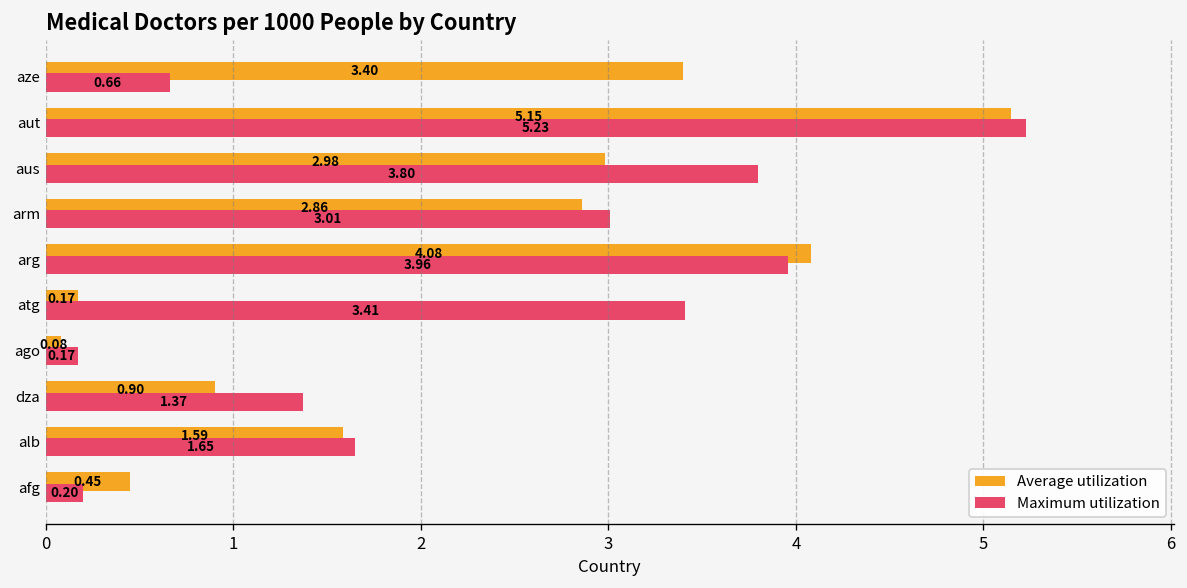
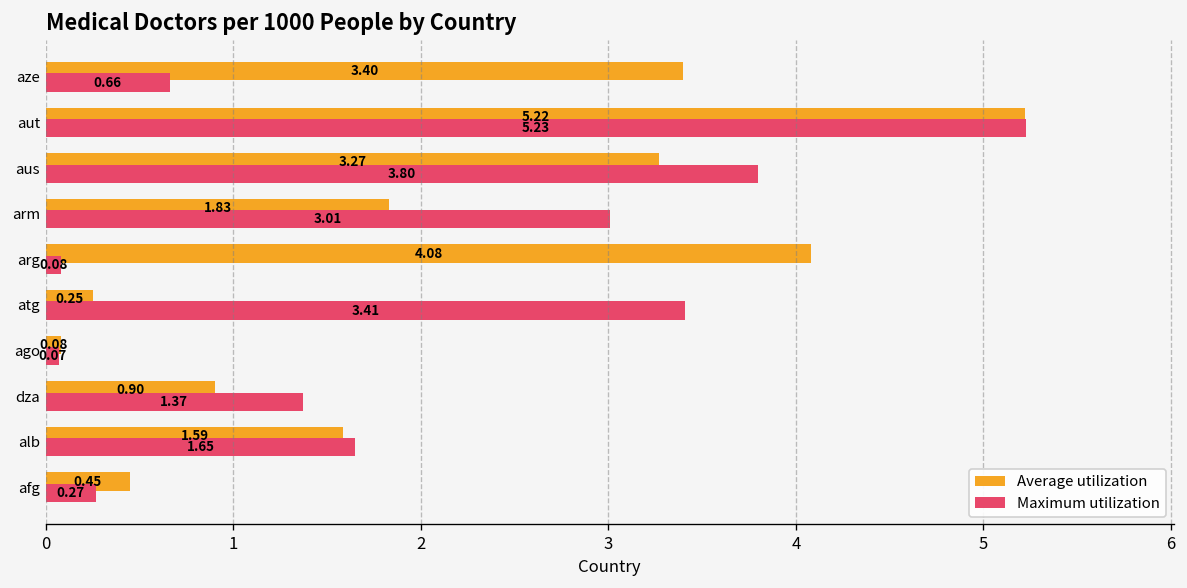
  {
    "Average utilization": {
      "aze": 3.40,
-     "aut": 5.15,
-     "aus": 2.98,
-     "arm": 2.86,
+     "aut": 5.22,
+     "aus": 3.27,
+     "arm": 1.83,
      "arg": 4.08,
-     "atg": 0.17,
+     "atg": 0.25,
      "dza": 0.90,
      "afg": 0.45
    },
    "Maximum utilization": {
      "aze": 0.66,
      "aus": 3.80,
      "arm": 3.01,
-     "arg": 3.96,
+     "arg": 0.08,
      "atg": 3.41,
-     "ago": 0.17,
+     "ago": 0.07,
      "dza": 1.37,
-     "afg": 0.20
+     "afg": 0.27
    }
  }
